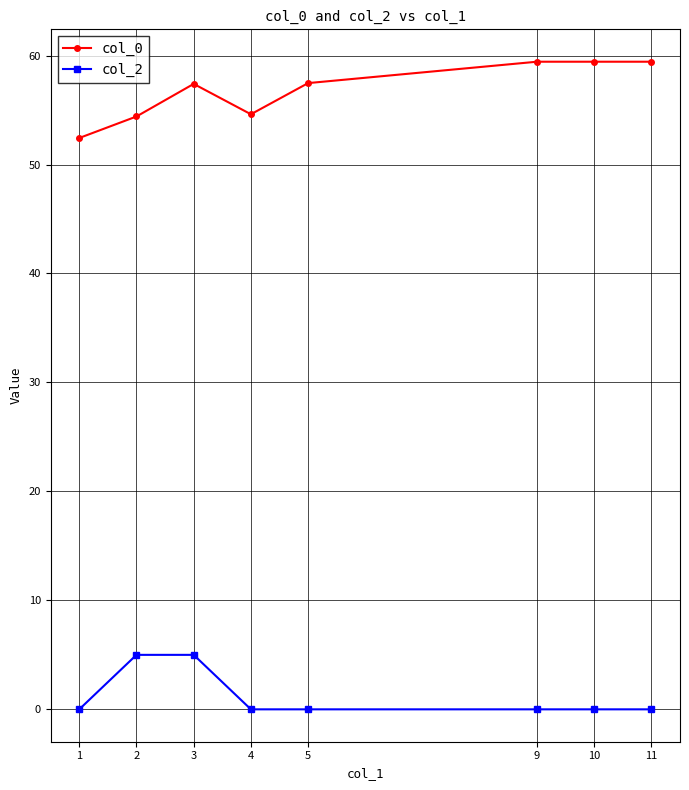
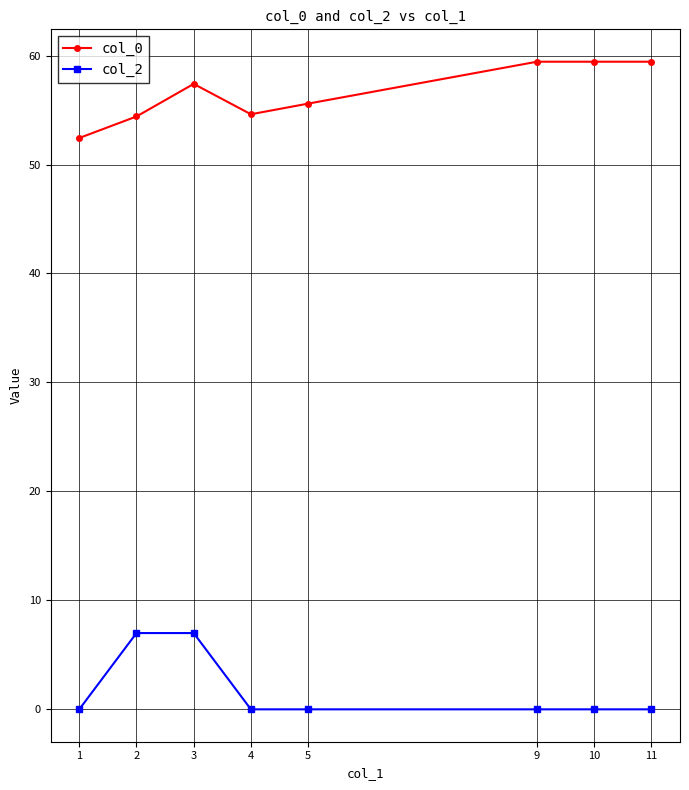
  {
    "col_0": {
      "1": 52.4,
      "2": 54.4,
      "3": 57.4,
      "4": 54.6,
-     "5": 57.5,
+     "5": 55.6,
      "9": 59.4,
      "10": 59.4,
      "11": 59.4
    },
    "col_2": {
      "1": 0,
-     "2": 5,
-     "3": 5,
+     "2": 7,
+     "3": 7,
      "4": 0,
      "5": 0,
      "9": 0,
      "10": 0,
      "11": 0
    }
  }
